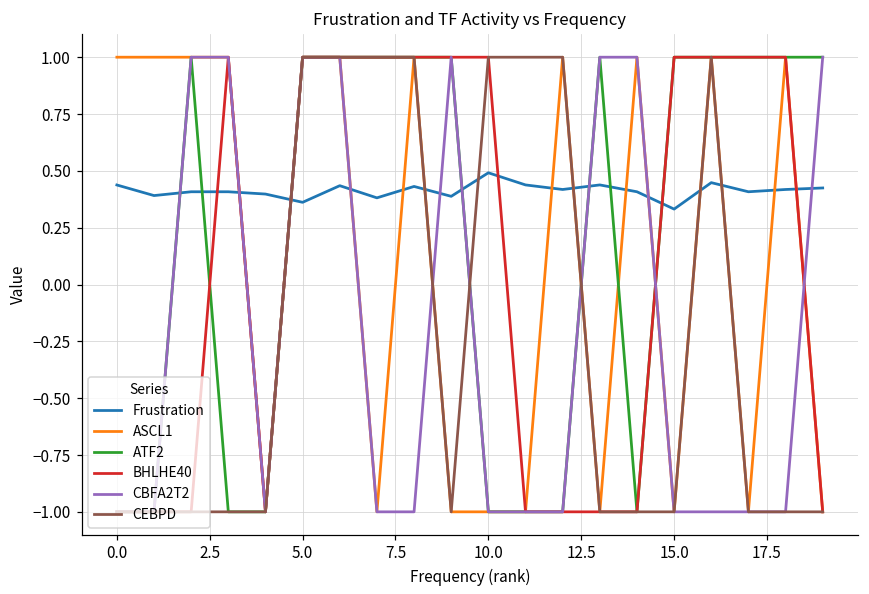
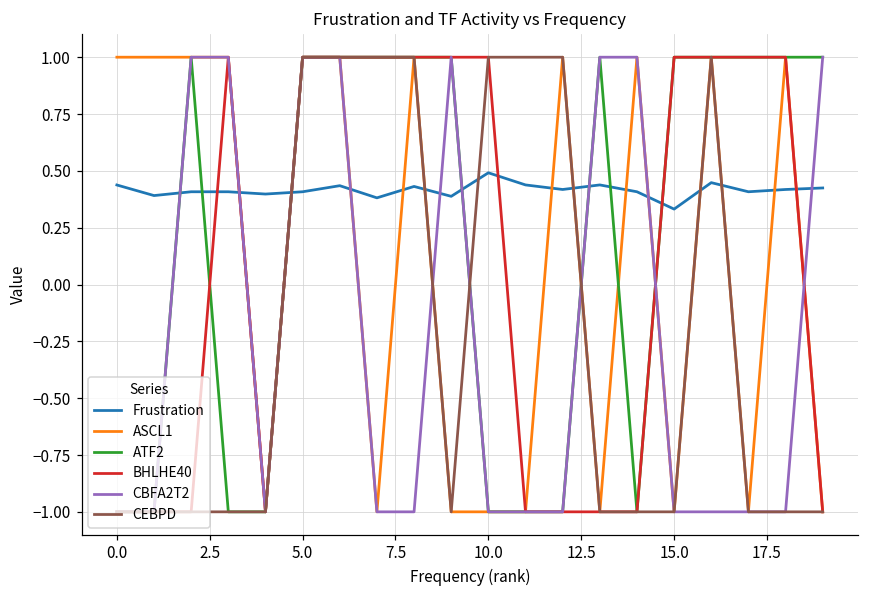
  {
    "Frustration": {
      "0.0": 0.44,
-     "5.0": 0.36,
+     "5.0": 0.41,
      "10.0": 0.49,
      "15.0": 0.33
    },
    "ASCL1": {
      "0.0": 1.00
    }
  }
